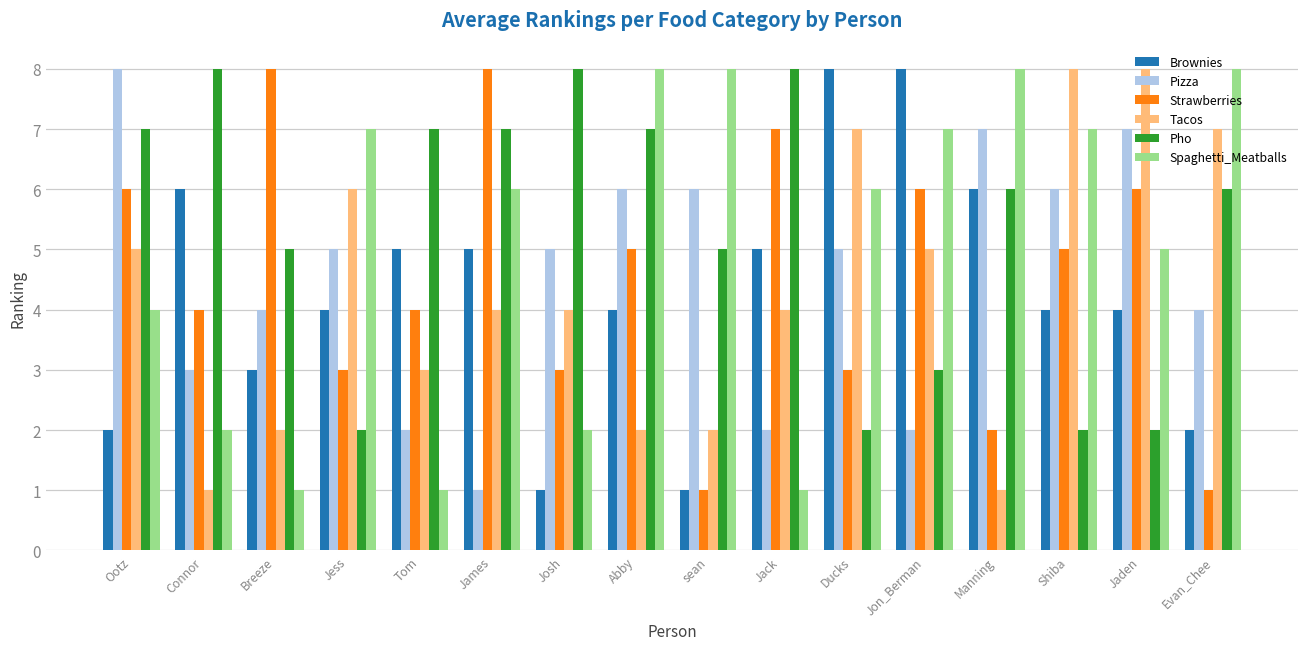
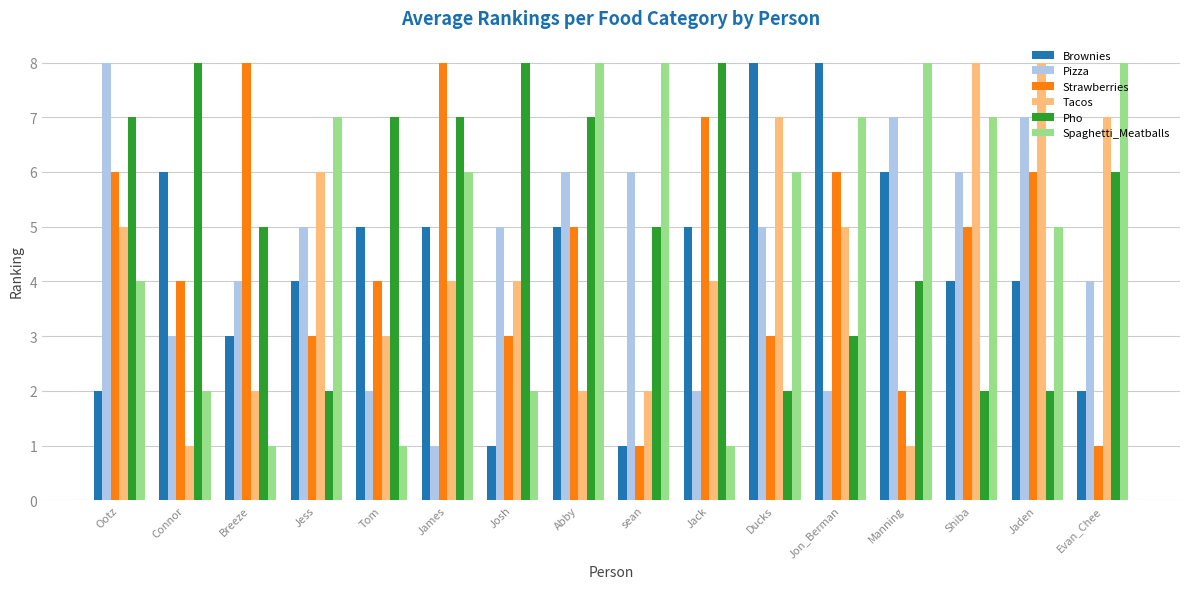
  {
    "Brownies": {
      "Ootz": 2,
      "Connor": 6,
      "Breeze": 3,
      "Jess": 4,
      "Tom": 5,
      "James": 5,
      "Josh": 1,
-     "Abby": 4,
+     "Abby": 5,
      "sean": 1,
      "Jack": 5,
      "Ducks": 8,
      "Jon_Berman": 8,
      "Manning": 6,
      "Shiba": 4,
      "Jaden": 4,
      "Evan_Chee": 2
    },
    "Pizza": {
      "Ootz": 8,
      "Connor": 3,
      "Breeze": 4,
      "Jess": 5,
      "Tom": 2,
      "James": 1,
      "Josh": 5,
      "Abby": 6,
      "sean": 6,
      "Jack": 2,
      "Ducks": 5,
      "Jon_Berman": 2,
      "Manning": 7,
      "Shiba": 6,
      "Jaden": 7,
      "Evan_Chee": 4
    },
    "Strawberries": {
      "Ootz": 6,
      "Connor": 4,
      "Breeze": 8,
      "Jess": 3,
      "Tom": 4,
      "James": 8,
      "Josh": 3,
      "Abby": 5,
      "sean": 1,
      "Jack": 7,
      "Ducks": 3,
      "Jon_Berman": 6,
      "Manning": 2,
      "Shiba": 5,
      "Jaden": 6,
      "Evan_Chee": 1
    },
    "Tacos": {
      "Ootz": 5,
      "Connor": 1,
      "Breeze": 2,
      "Jess": 6,
      "Tom": 3,
      "James": 4,
      "Josh": 4,
      "Abby": 2,
      "sean": 2,
      "Jack": 4,
      "Ducks": 7,
      "Jon_Berman": 5,
      "Manning": 1,
      "Shiba": 8,
      "Jaden": 8,
      "Evan_Chee": 7
    },
    "Pho": {
      "Ootz": 7,
      "Connor": 8,
      "Breeze": 5,
      "Jess": 2,
      "Tom": 7,
      "James": 7,
      "Josh": 8,
      "Abby": 7,
      "sean": 5,
      "Jack": 8,
      "Ducks": 2,
      "Jon_Berman": 3,
-     "Manning": 6,
+     "Manning": 4,
      "Shiba": 2,
      "Jaden": 2,
      "Evan_Chee": 6
    },
    "Spaghetti_Meatballs": {
      "Ootz": 4,
      "Connor": 2,
      "Breeze": 1,
      "Jess": 7,
      "Tom": 1,
      "James": 6,
      "Josh": 2,
      "Abby": 8,
      "sean": 8,
      "Jack": 1,
      "Ducks": 6,
      "Jon_Berman": 7,
      "Manning": 8,
      "Shiba": 7,
      "Jaden": 5,
      "Evan_Chee": 8
    }
  }
